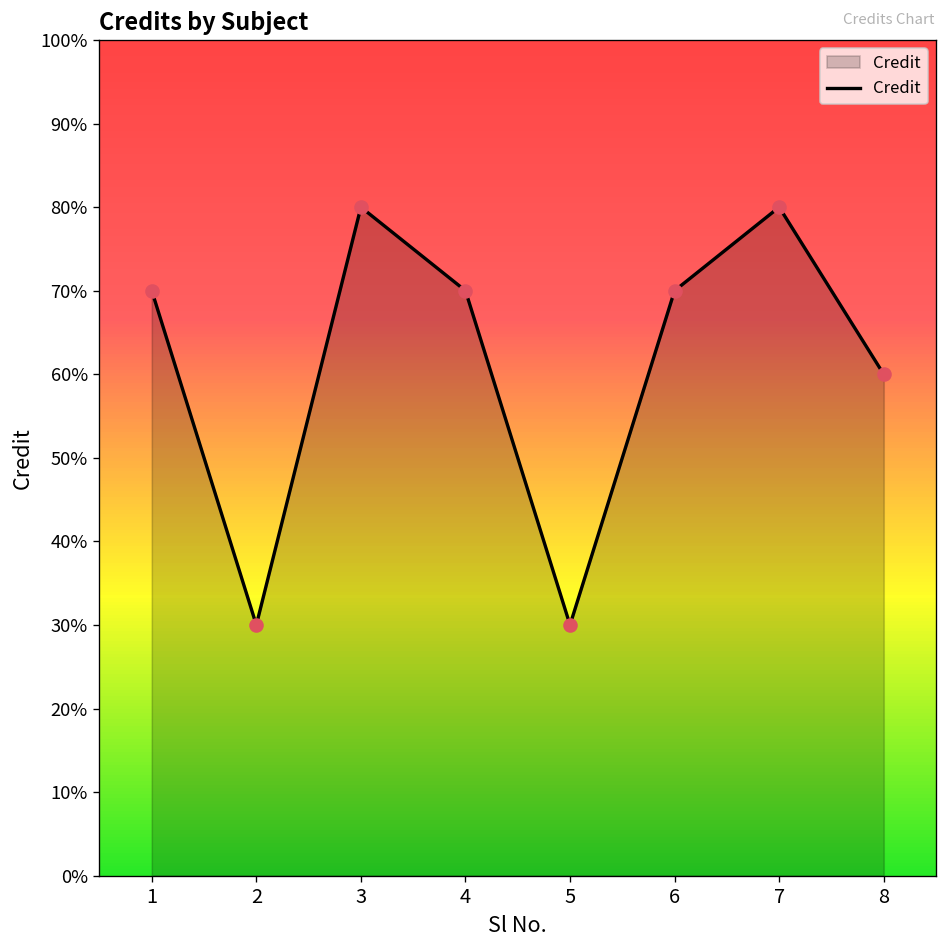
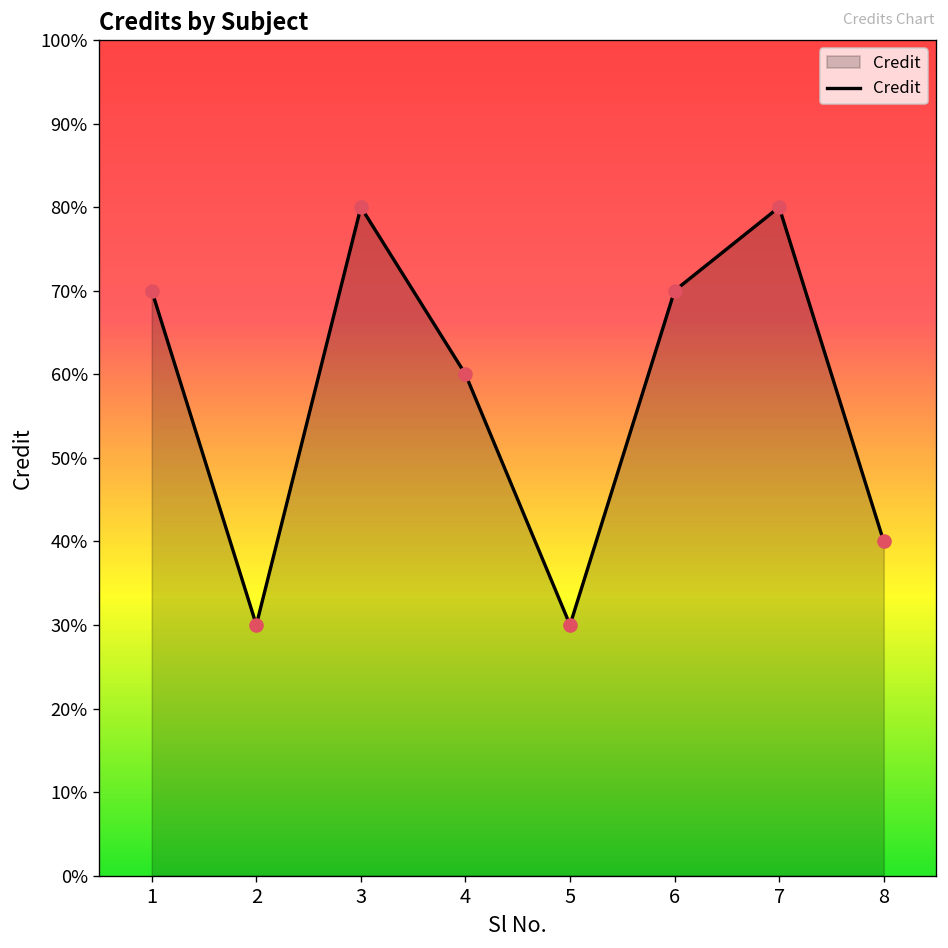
  {
    "1": "70%",
    "2": "30%",
    "3": "80%",
-   "4": "70%",
+   "4": "60%",
    "5": "30%",
    "6": "70%",
    "7": "80%",
-   "8": "60%"
+   "8": "40%"
  }
